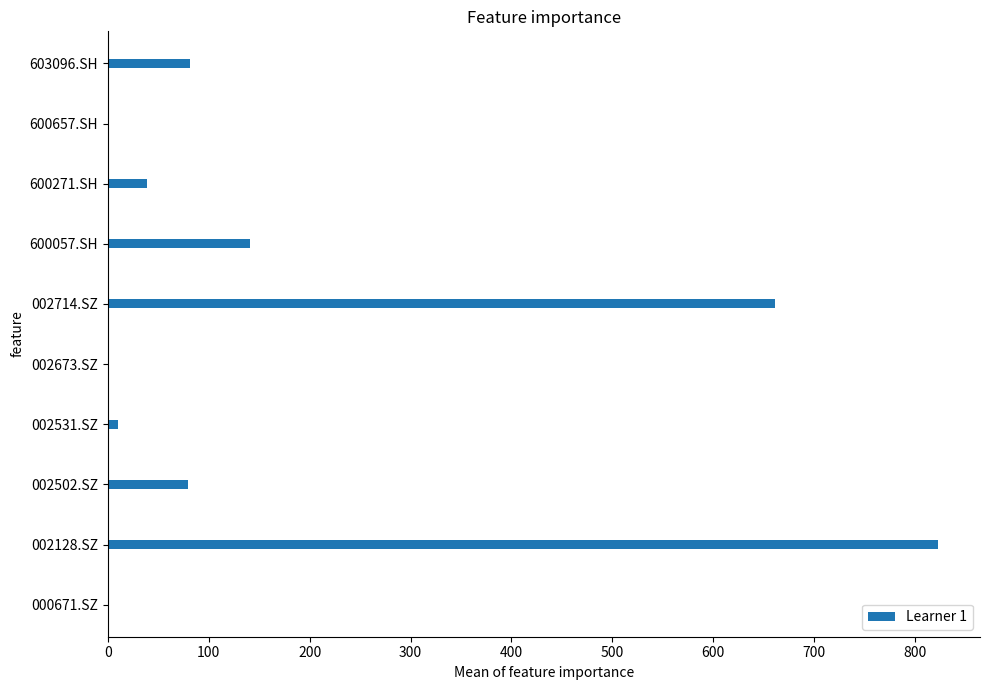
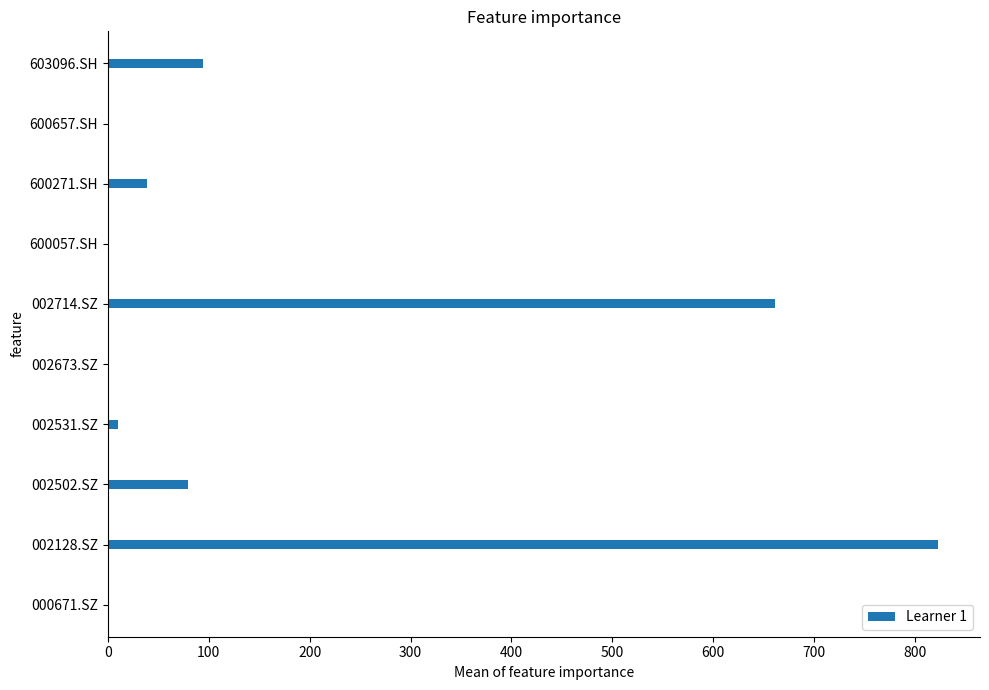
  {
-   "603096.SH": 81,
+   "603096.SH": 94,
    "600271.SH": 39,
-   "600057.SH": 140,
+   "600057.SH": 0,
    "002714.SZ": 661,
    "002531.SZ": 11,
    "002502.SZ": 80,
    "002128.SZ": 823
  }
